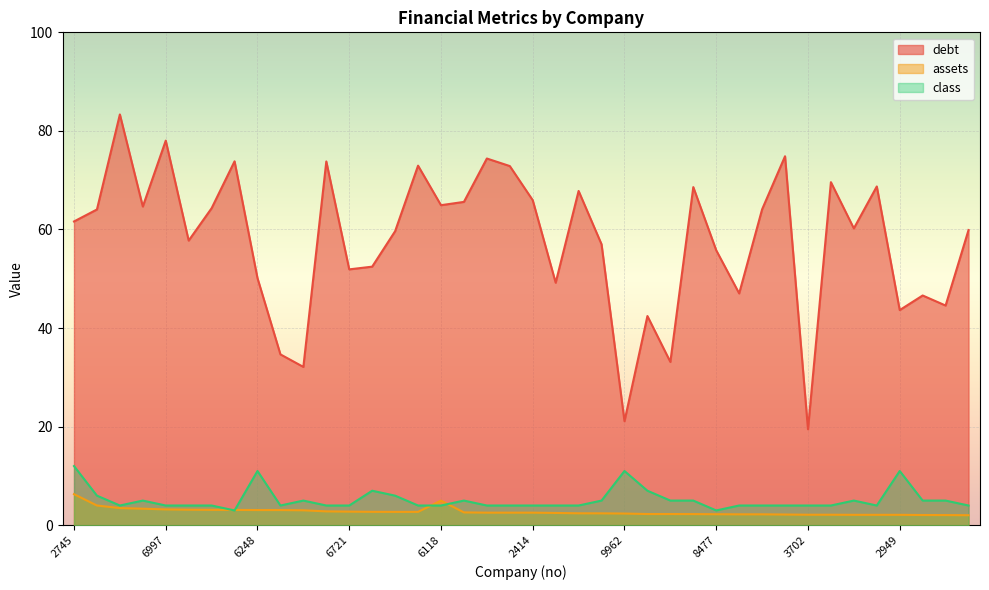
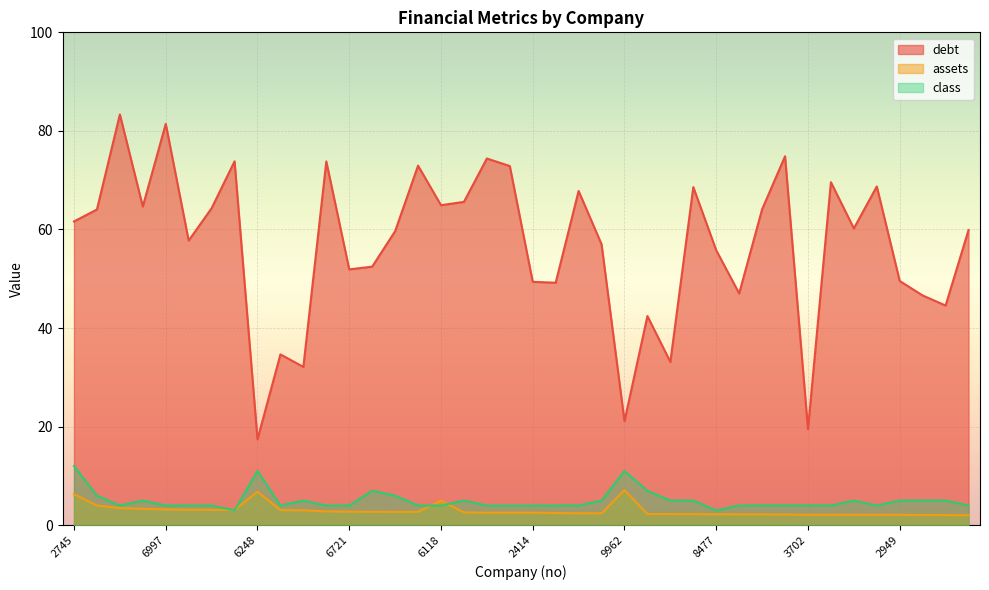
  {
    "debt": {
      "2745": 62,
-     "6997": 78,
-     "6248": 50,
+     "6997": 81,
+     "6248": 17,
      "6721": 52,
      "6118": 65,
-     "2414": 66,
+     "2414": 49,
      "9962": 21,
      "8477": 56,
      "3702": 19,
-     "2949": 44
+     "2949": 50
    },
    "assets": {
      "2745": 6,
      "6997": 3,
-     "6248": 3,
+     "6248": 7,
      "6721": 3,
      "6118": 5,
      "2414": 3,
-     "9962": 2,
+     "9962": 7,
      "8477": 2,
      "3702": 2,
      "2949": 2
    },
    "class": {
      "2745": 12,
      "6997": 4,
      "6248": 11,
      "6721": 4,
      "6118": 4,
      "2414": 4,
      "9962": 11,
      "8477": 3,
      "3702": 4,
-     "2949": 11
+     "2949": 5
    }
  }
